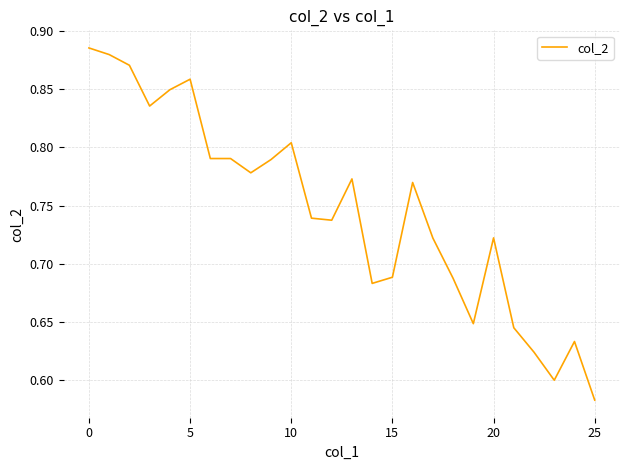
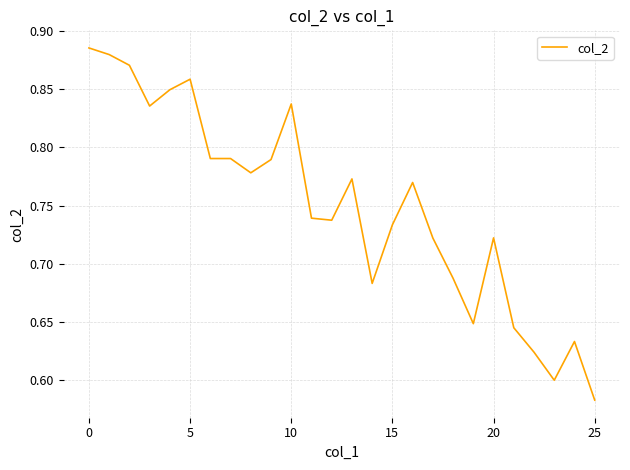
  {
    "0": 0.885,
    "5": 0.859,
-   "10": 0.804,
-   "15": 0.688,
+   "10": 0.837,
+   "15": 0.733,
    "20": 0.722,
    "25": 0.583
  }
